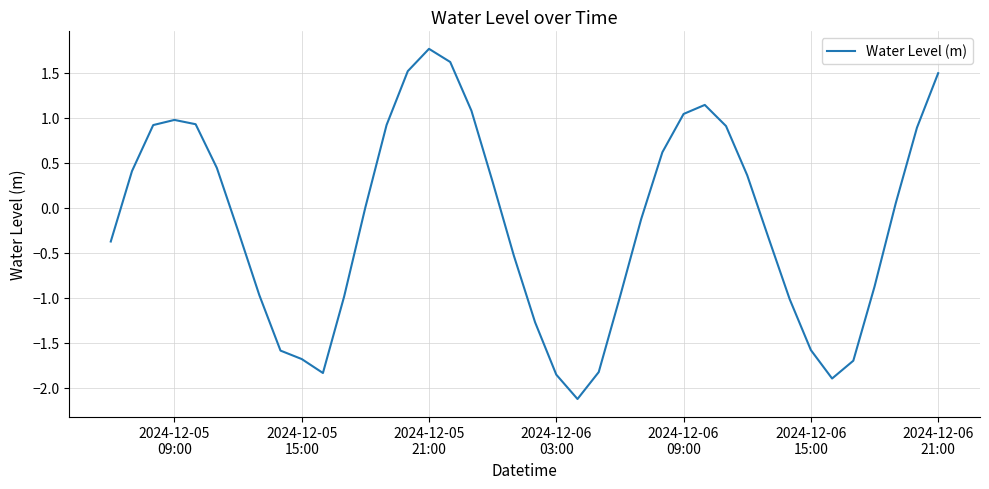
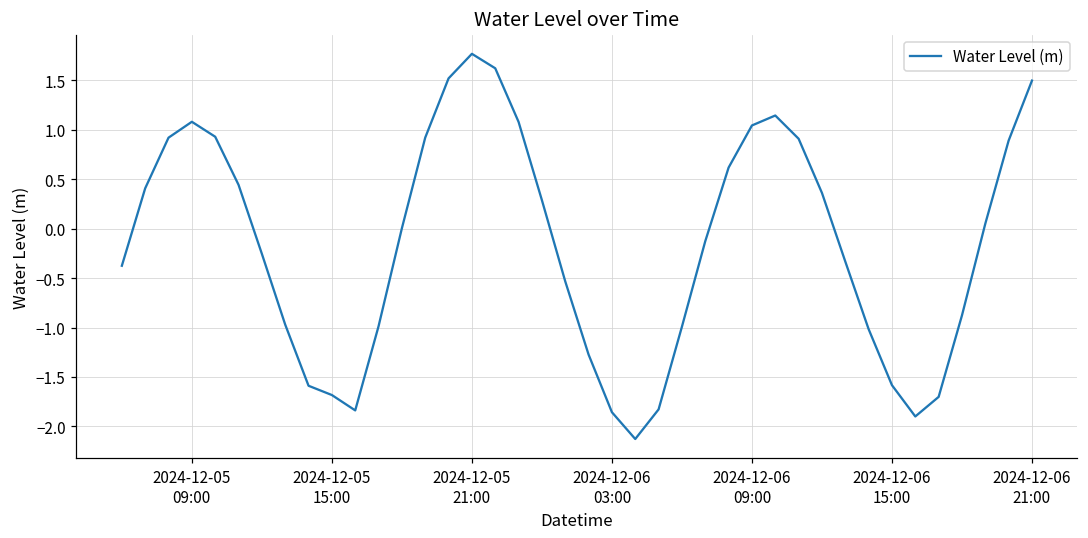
  {
-   "2024-12-05 09:00": 1.0,
+   "2024-12-05 09:00": 1.1,
    "2024-12-05 15:00": -1.7,
    "2024-12-05 21:00": 1.8,
    "2024-12-06 03:00": -1.9,
    "2024-12-06 09:00": 1.0,
    "2024-12-06 15:00": -1.6,
    "2024-12-06 21:00": 1.5
  }
